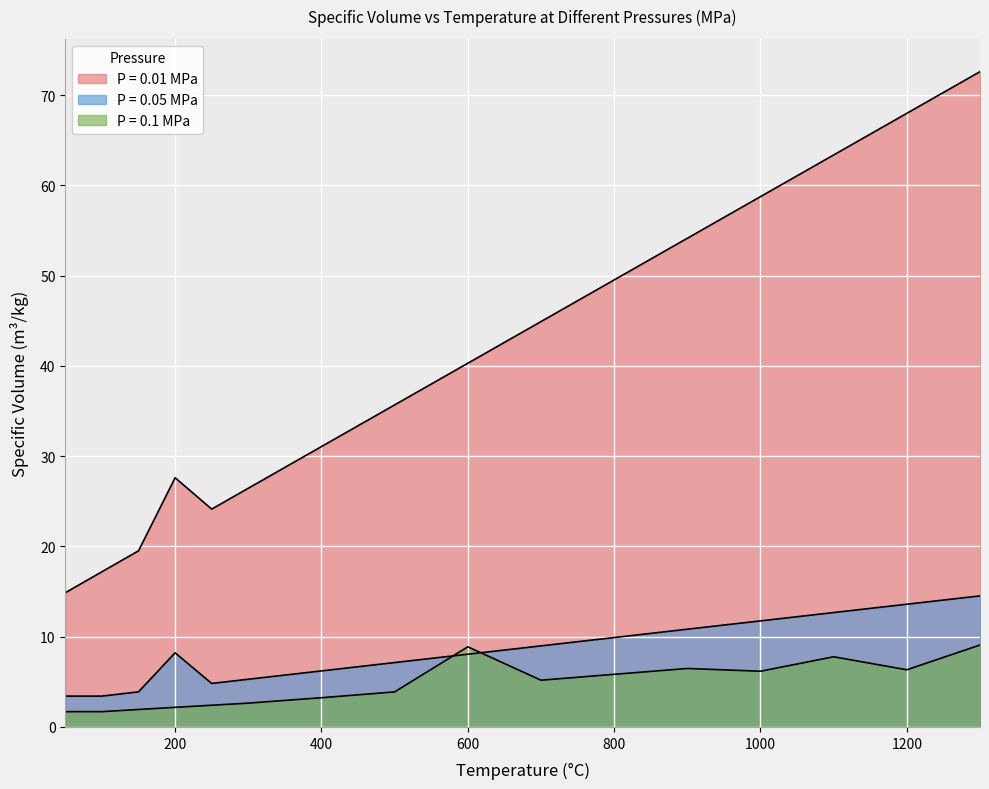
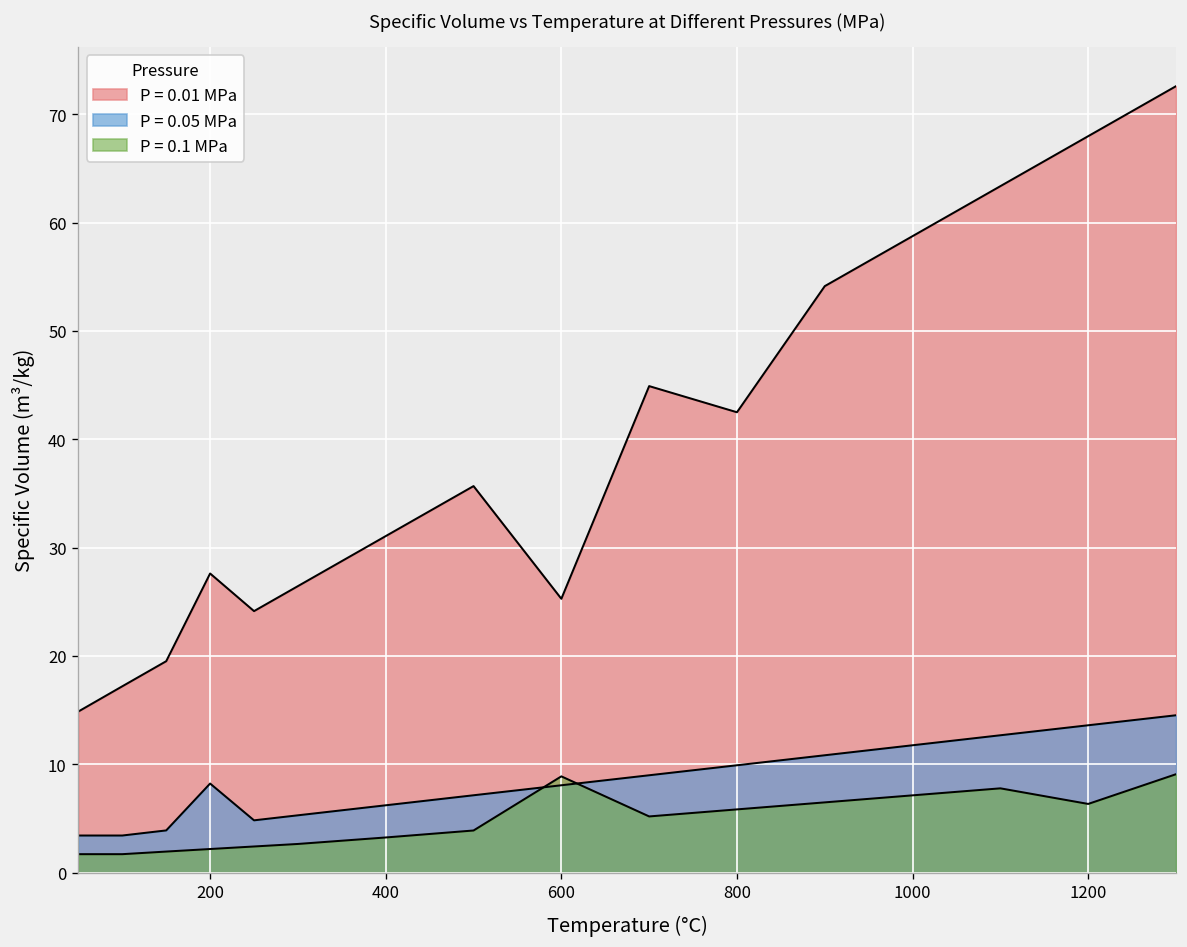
  {
    "P = 0.01 MPa": {
      "200": 28,
      "400": 31,
-     "600": 40,
-     "800": 50,
+     "600": 25,
+     "800": 42,
      "1000": 59,
      "1200": 68
    },
    "P = 0.05 MPa": {
      "200": 8,
      "400": 6,
      "600": 8,
      "800": 10,
      "1000": 12,
      "1200": 14
    },
    "P = 0.1 MPa": {
      "200": 2,
      "400": 3,
      "600": 9,
      "800": 6,
-     "1000": 6,
+     "1000": 7,
      "1200": 6
    }
  }
